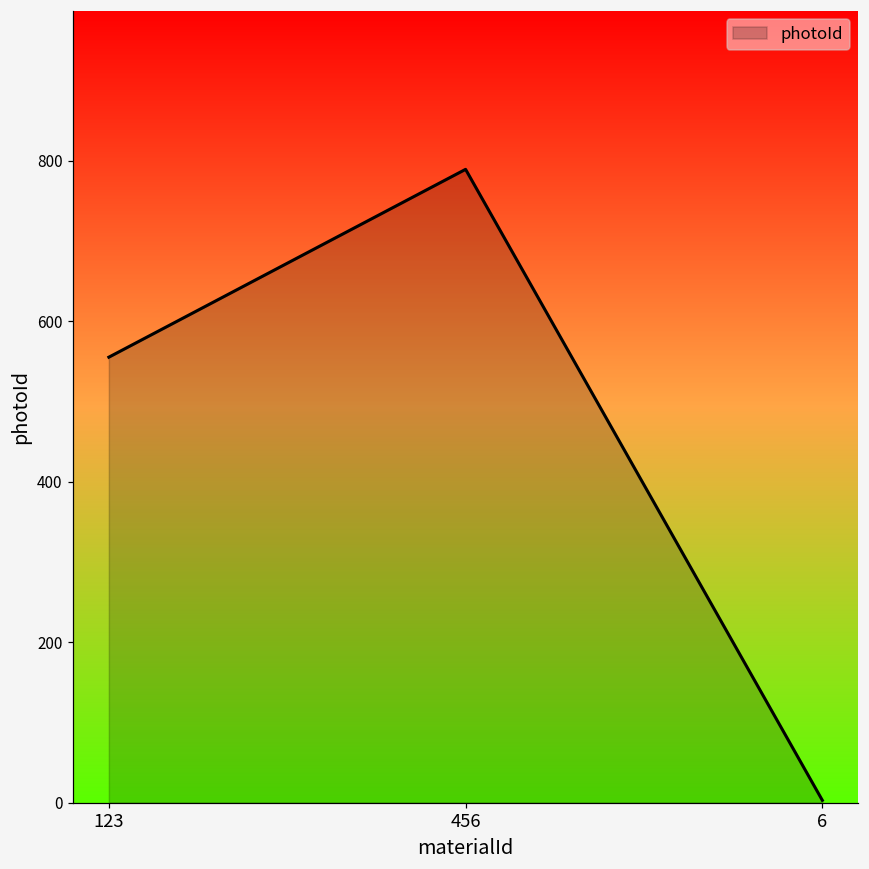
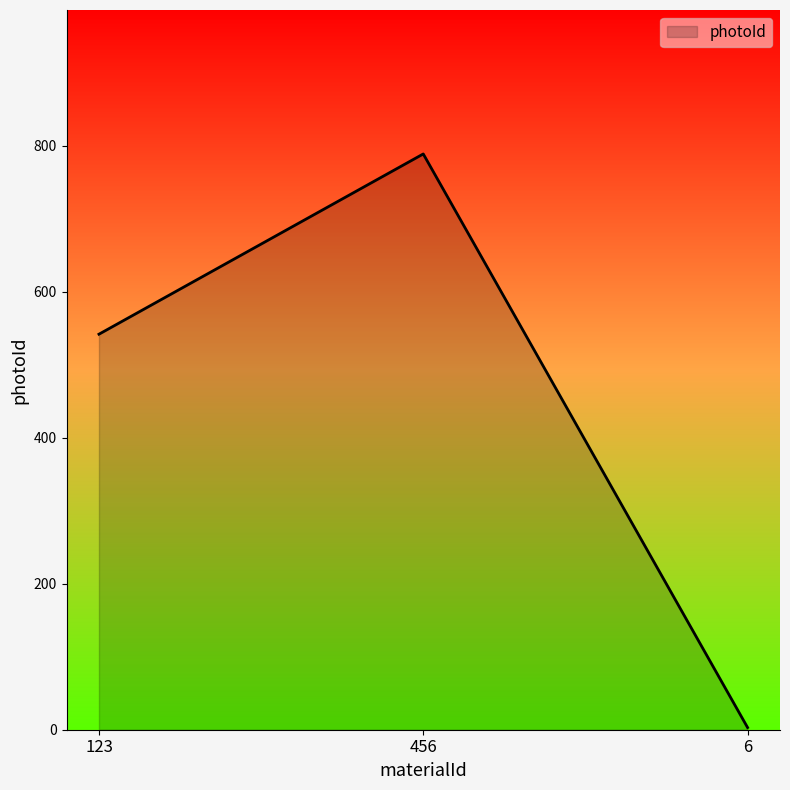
  {
-   "123": 560,
+   "123": 540,
    "456": 790,
    "6": 0
  }
